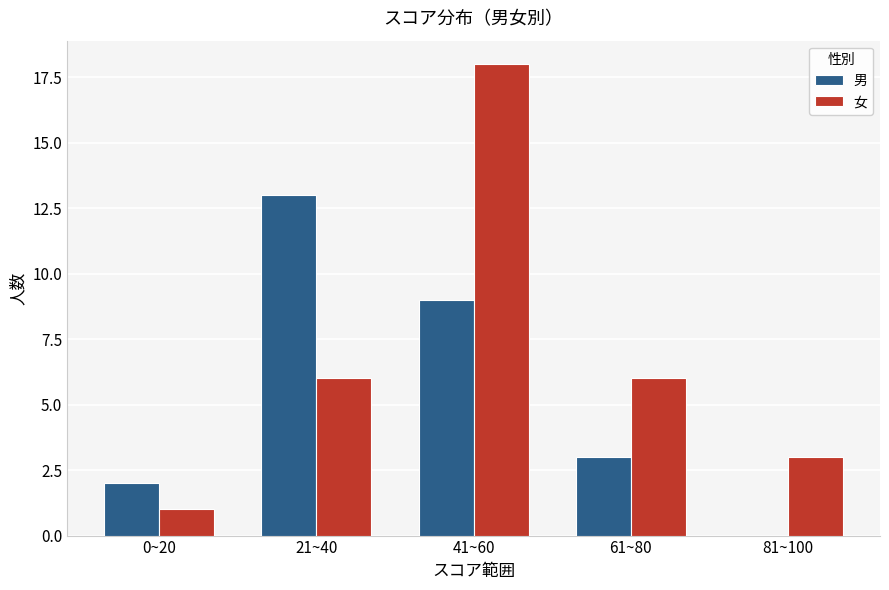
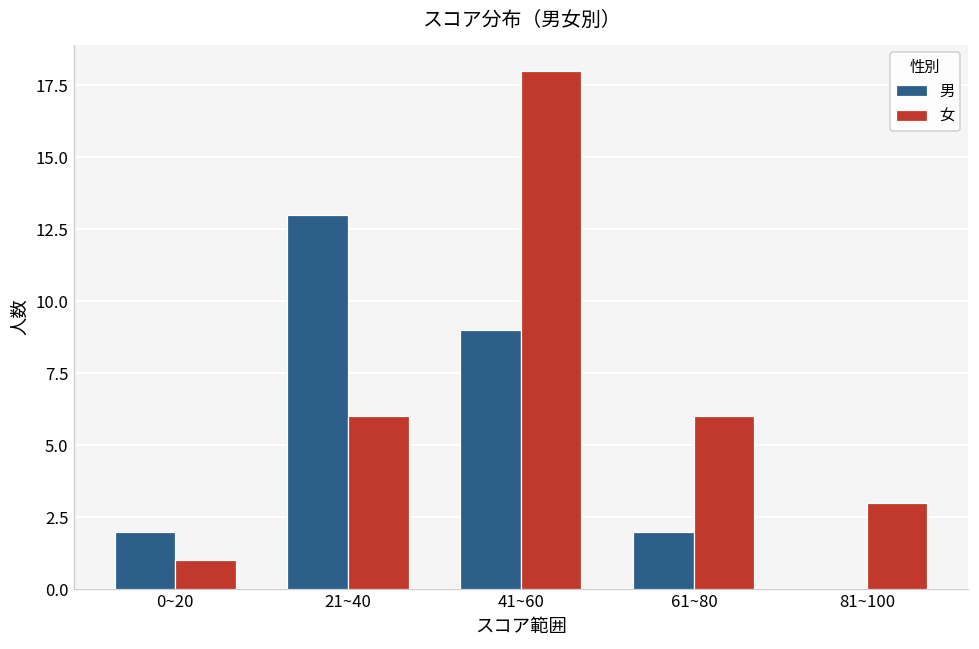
  {
    "男": {
      "0~20": 2,
      "21~40": 13,
      "41~60": 9,
-     "61~80": 3,
+     "61~80": 2,
      "81~100": 0
    },
    "女": {
      "0~20": 1,
      "21~40": 6,
      "41~60": 18,
      "61~80": 6,
      "81~100": 3
    }
  }
